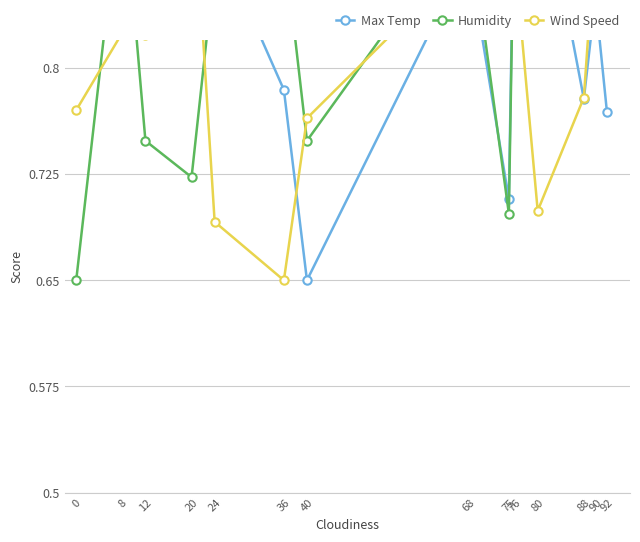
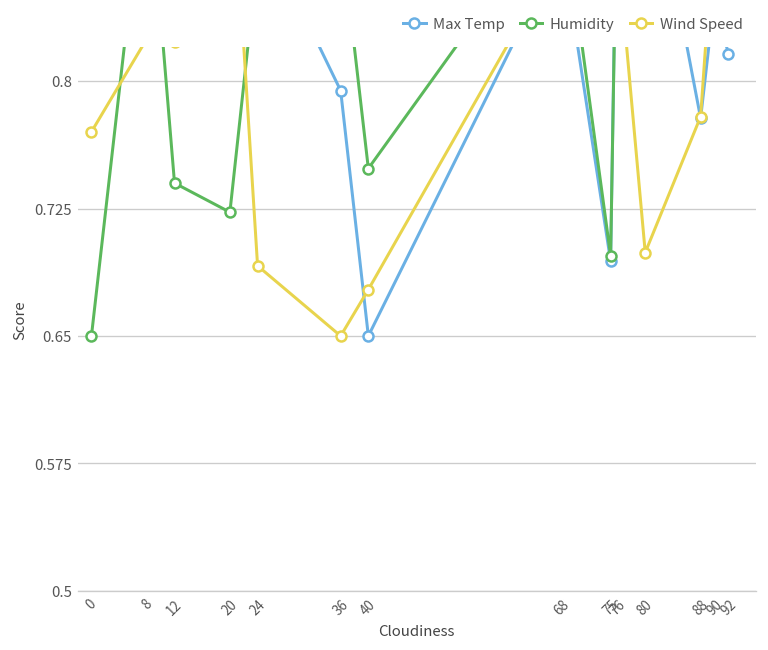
  {
    "Max Temp": {
-     "36": 0.785,
+     "36": 0.794,
      "40": 0.650,
-     "75": 0.707,
-     "92": 0.769
+     "75": 0.694,
+     "92": 0.816
    },
    "Humidity": {
      "0": 0.650,
-     "12": 0.749,
+     "12": 0.740,
      "20": 0.723,
      "40": 0.749,
      "75": 0.697
    },
    "Wind Speed": {
      "0": 0.770,
      "24": 0.691,
      "36": 0.650,
-     "40": 0.764,
+     "40": 0.677,
      "80": 0.699
    }
  }
